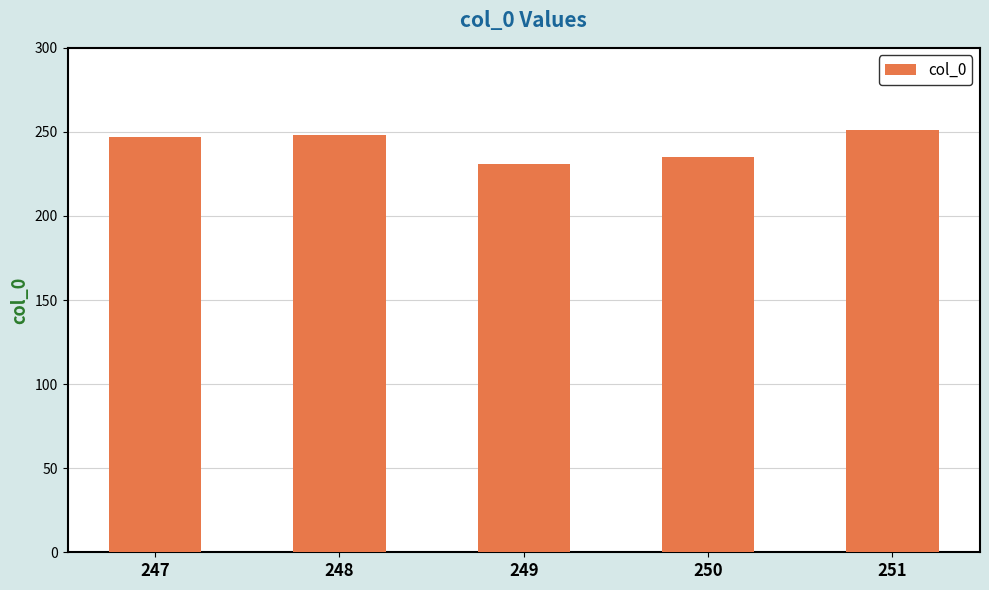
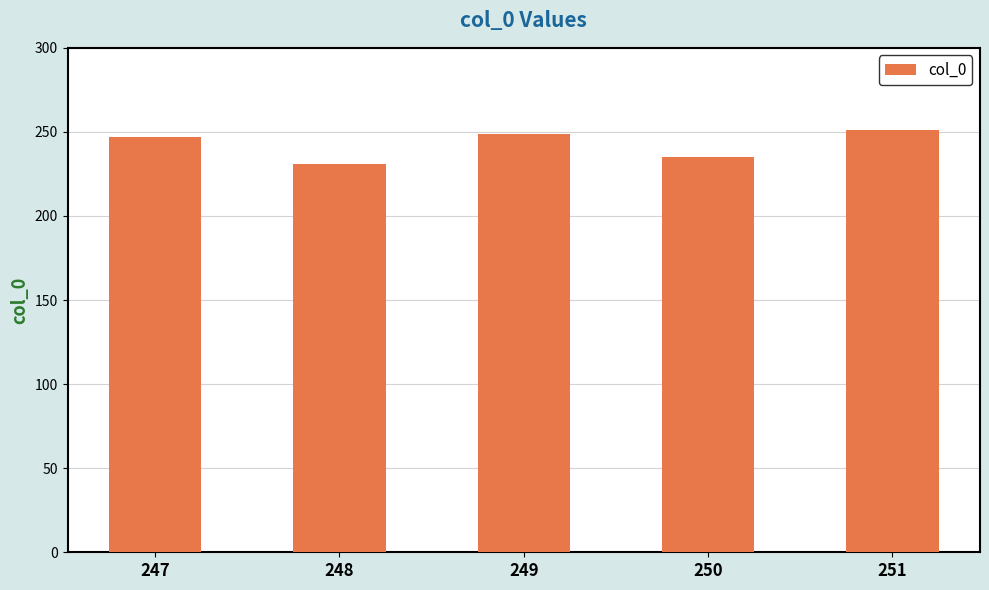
  {
    "247": 247,
-   "248": 248,
-   "249": 231,
+   "248": 231,
+   "249": 249,
    "250": 235,
    "251": 251
  }
